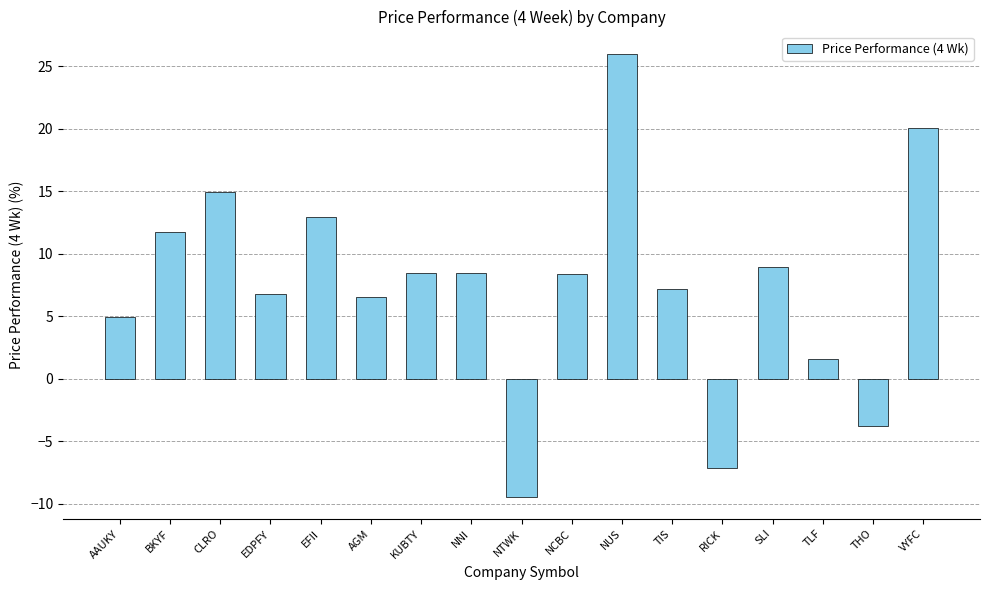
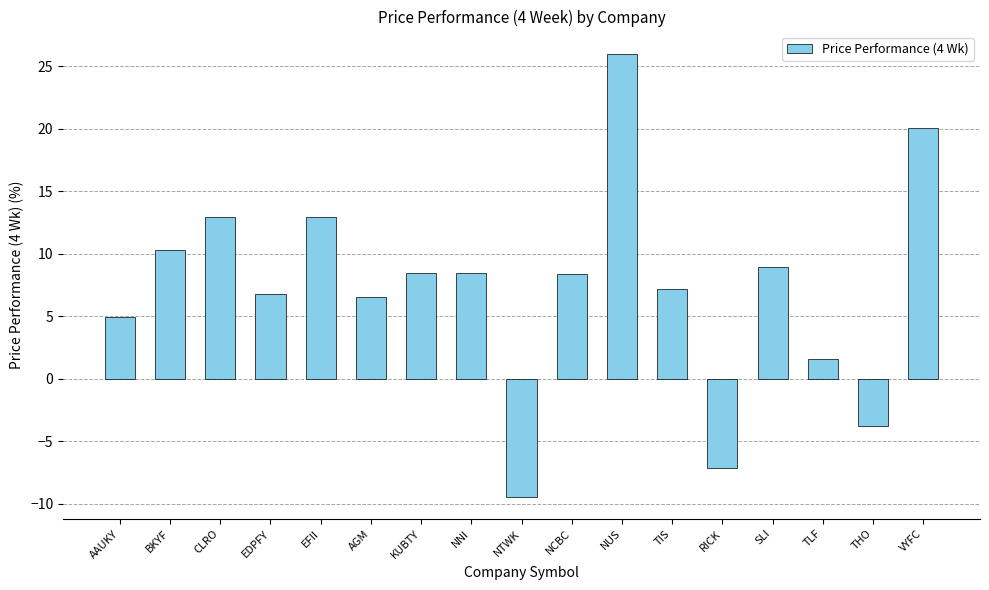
  {
    "AAUKY": 5.0,
-   "BKYF": 11.8,
-   "CLRO": 15.0,
+   "BKYF": 10.3,
+   "CLRO": 13.0,
    "EDPFY": 6.8,
    "EFII": 12.9,
    "AGM": 6.6,
    "KUBTY": 8.4,
    "NNI": 8.5,
    "NTWK": -9.4,
    "NCBC": 8.4,
    "NUS": 26.0,
    "TIS": 7.2,
    "RICK": -7.1,
    "SLI": 9.0,
    "TLF": 1.6,
    "THO": -3.8,
    "VYFC": 20.0
  }
